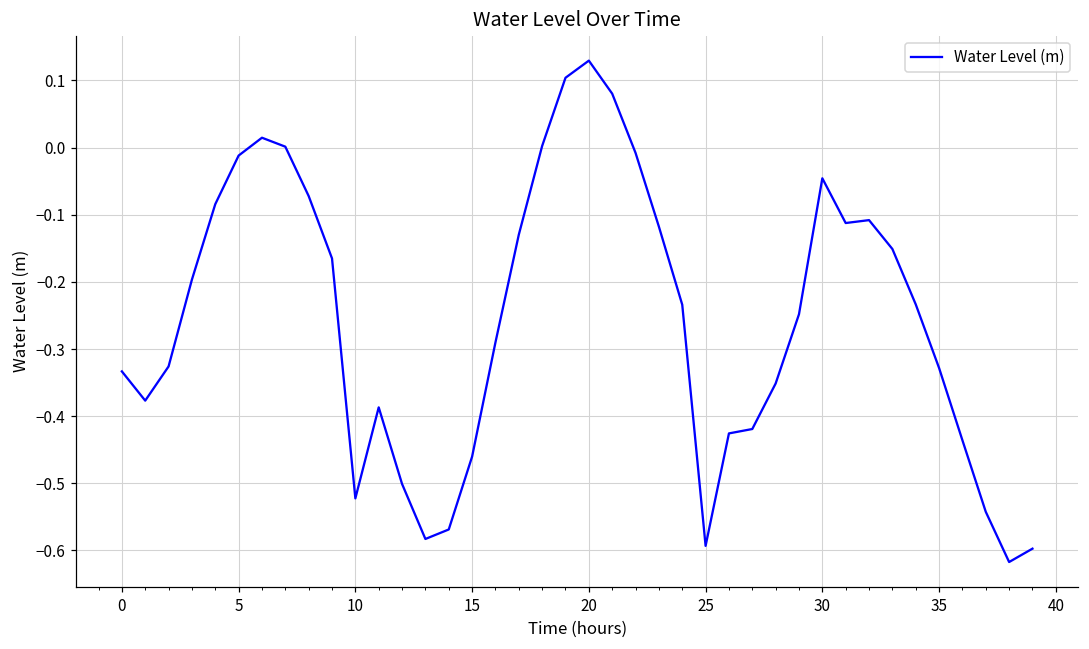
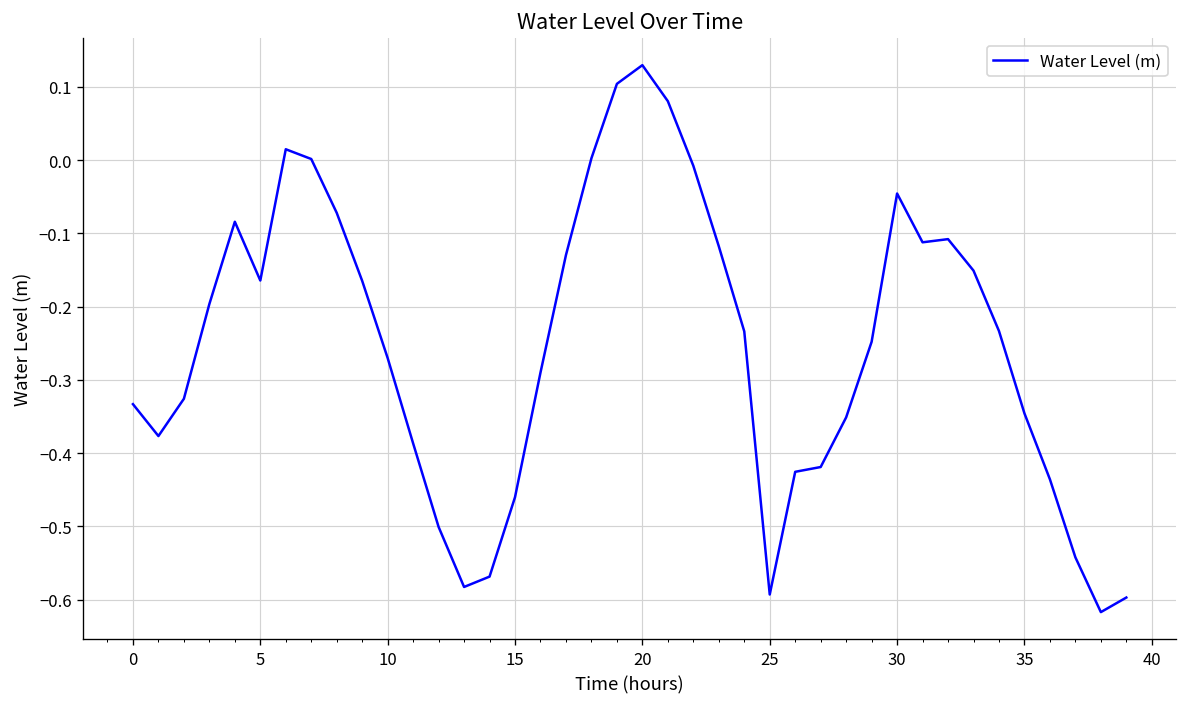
  {
    "0": -0.33,
-   "5": -0.01,
-   "10": -0.52,
+   "5": -0.16,
+   "10": -0.27,
    "15": -0.46,
    "20": 0.13,
    "25": -0.59,
    "30": -0.05,
-   "35": -0.33
+   "35": -0.35
  }
